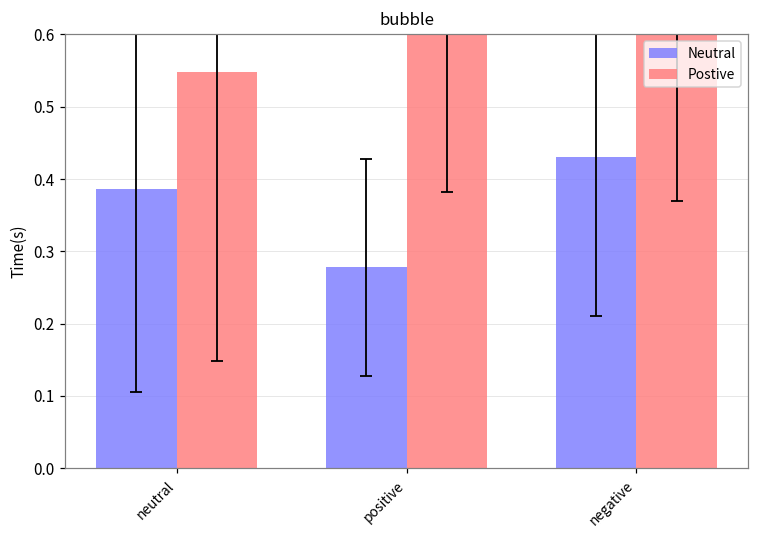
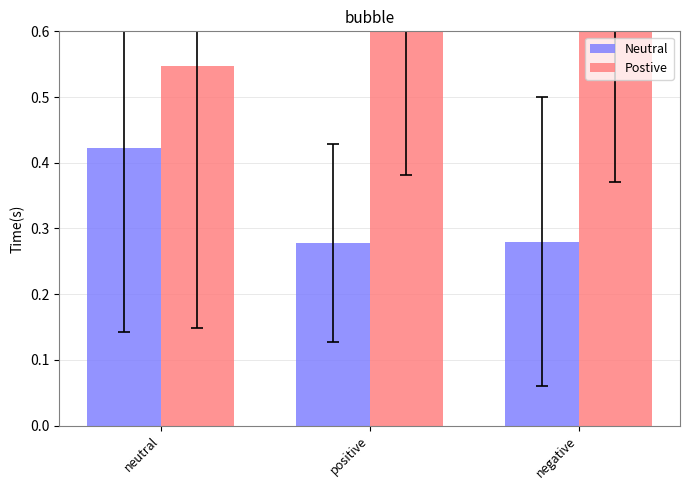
  {
    "Neutral": {
-     "neutral": 0.39,
+     "neutral": 0.42,
      "positive": 0.28,
-     "negative": 0.43
+     "negative": 0.28
    },
    "Postive": {
      "neutral": 0.55
    }
  }
